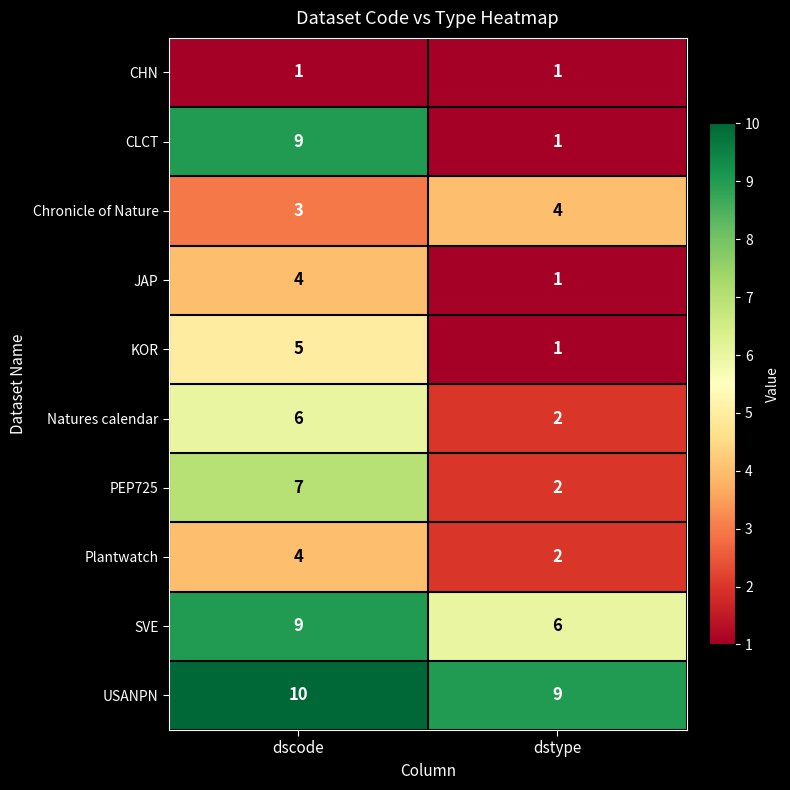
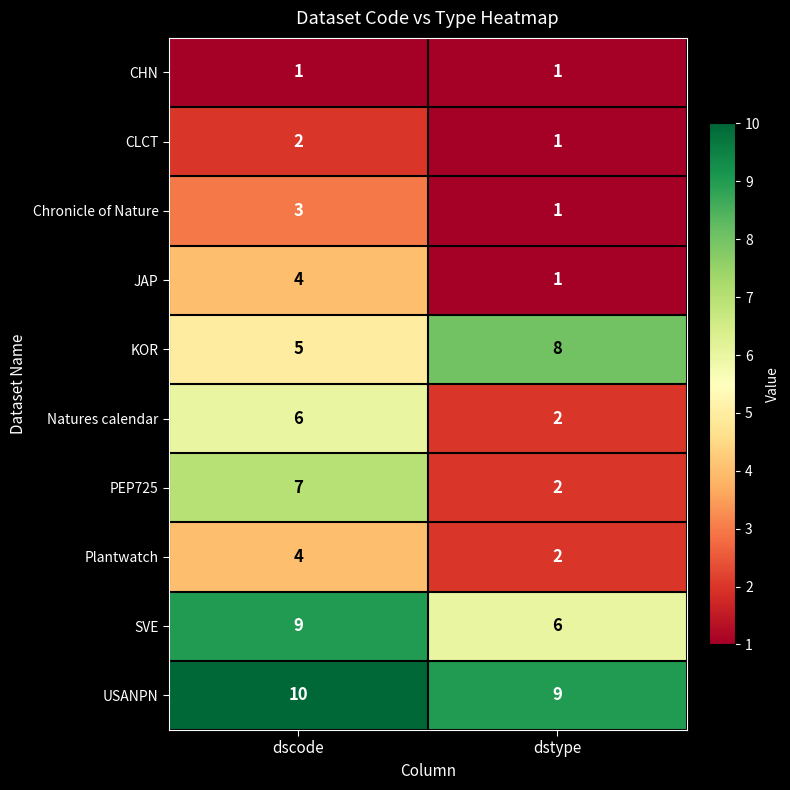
  {
    "CHN": {
      "dscode": 1,
      "dstype": 1
    },
    "CLCT": {
-     "dscode": 9,
+     "dscode": 2,
      "dstype": 1
    },
    "Chronicle of Nature": {
      "dscode": 3,
-     "dstype": 4
+     "dstype": 1
    },
    "JAP": {
      "dscode": 4,
      "dstype": 1
    },
    "KOR": {
      "dscode": 5,
-     "dstype": 1
+     "dstype": 8
    },
    "Natures calendar": {
      "dscode": 6,
      "dstype": 2
    },
    "PEP725": {
      "dscode": 7,
      "dstype": 2
    },
    "Plantwatch": {
      "dscode": 4,
      "dstype": 2
    },
    "SVE": {
      "dscode": 9,
      "dstype": 6
    },
    "USANPN": {
      "dscode": 10,
      "dstype": 9
    }
  }
